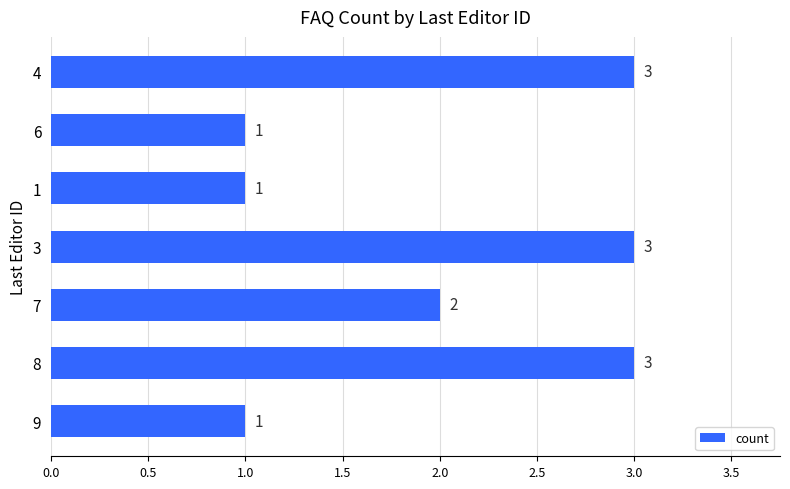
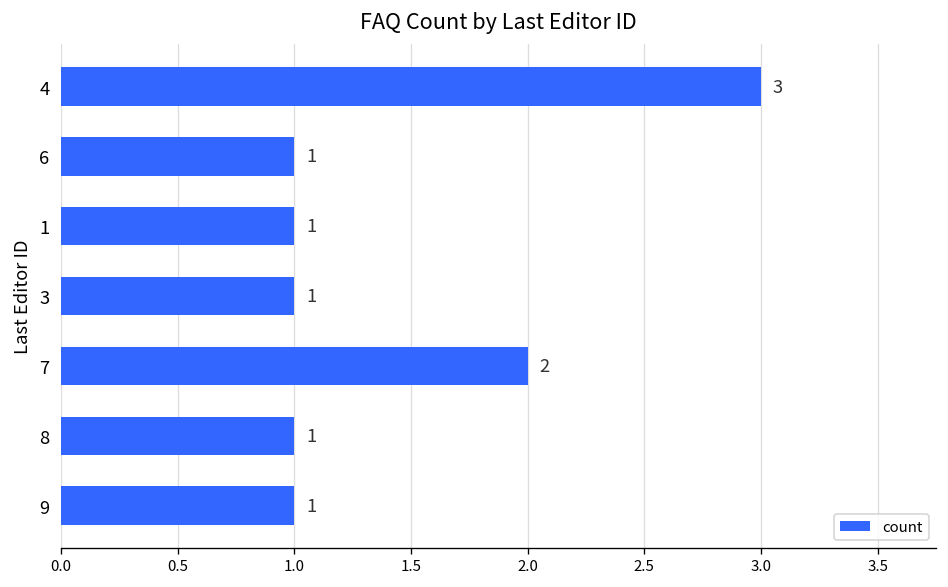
  {
    "4": 3,
    "6": 1,
    "1": 1,
-   "3": 3,
+   "3": 1,
    "7": 2,
-   "8": 3,
+   "8": 1,
    "9": 1
  }
